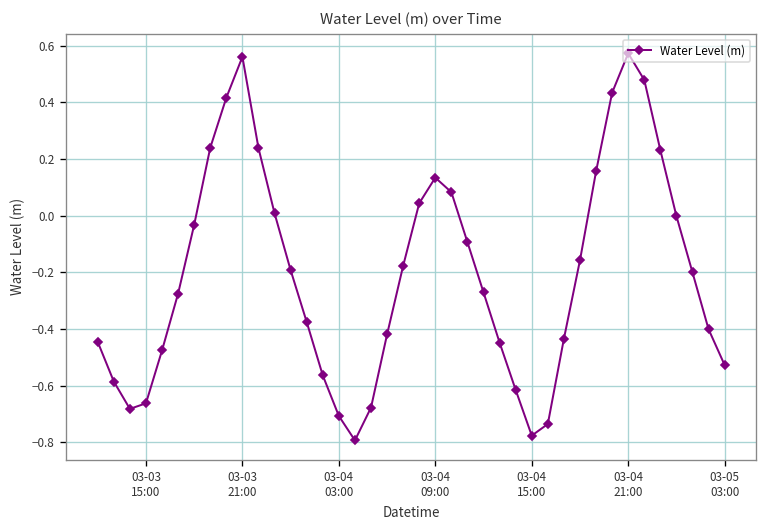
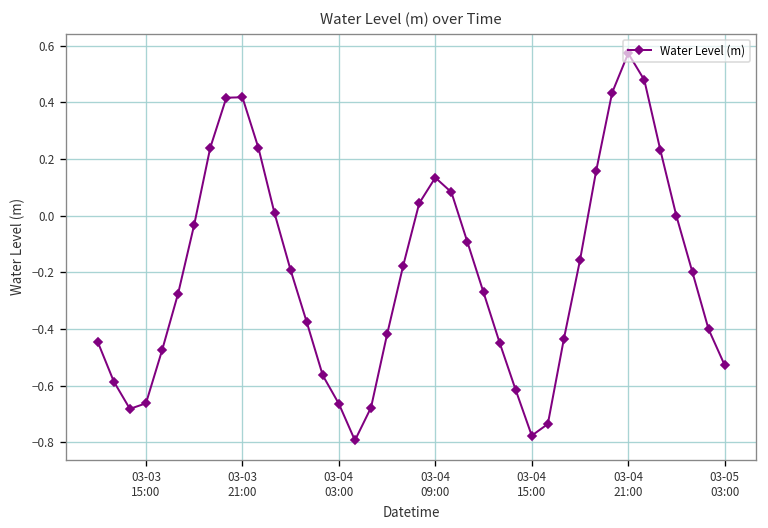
  {
    "03-03 15:00": -0.66,
-   "03-03 21:00": 0.56,
-   "03-04 03:00": -0.71,
+   "03-03 21:00": 0.42,
+   "03-04 03:00": -0.66,
    "03-04 09:00": 0.13,
    "03-04 15:00": -0.78,
    "03-05 03:00": -0.53
  }
